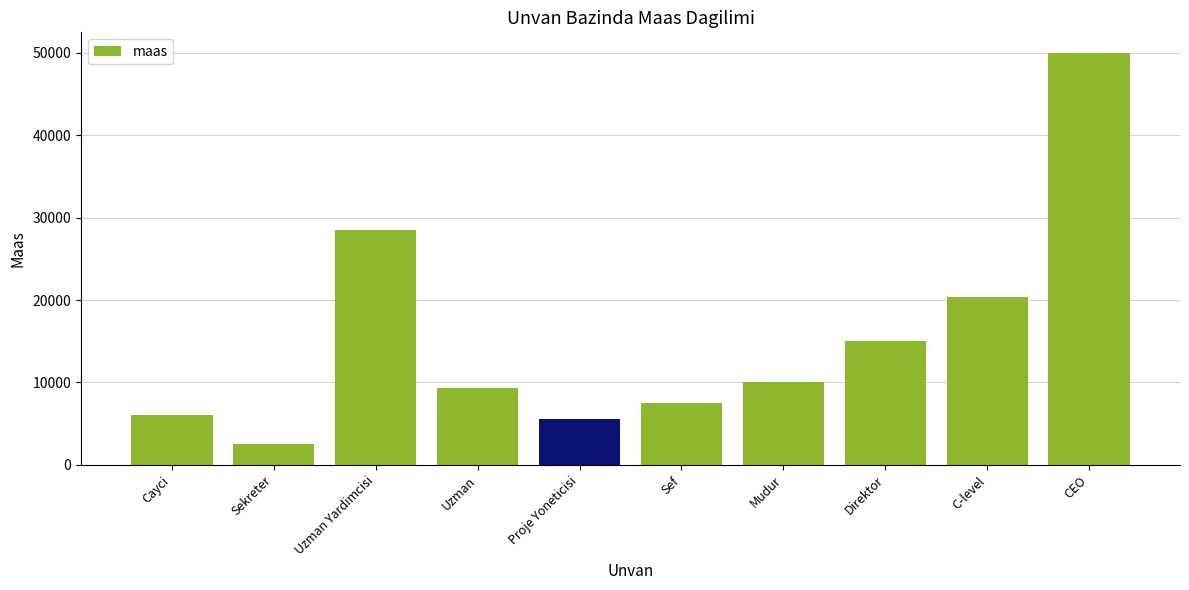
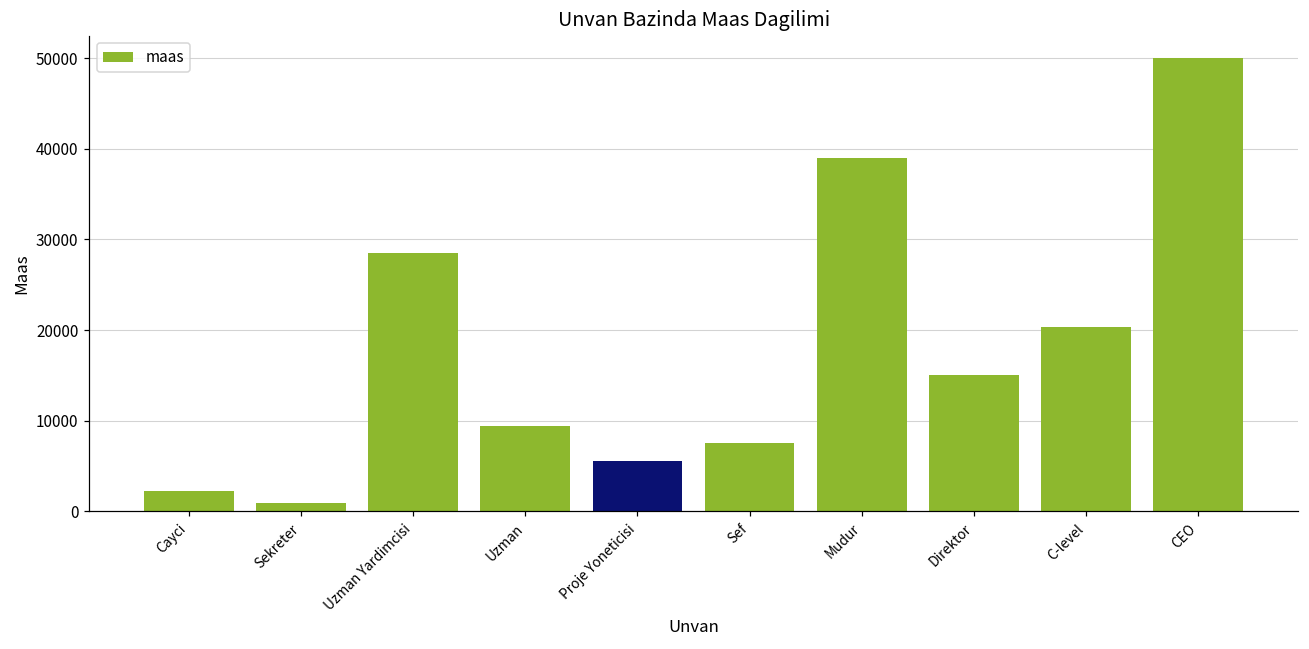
  {
-   "Cayci": 6000,
-   "Sekreter": 3000,
+   "Cayci": 2000,
+   "Sekreter": 1000,
    "Uzman Yardimcisi": 28000,
    "Uzman": 9000,
    "Proje Yoneticisi": 6000,
    "Sef": 8000,
-   "Mudur": 10000,
+   "Mudur": 39000,
    "Direktor": 15000,
    "C-level": 20000,
    "CEO": 50000
  }
